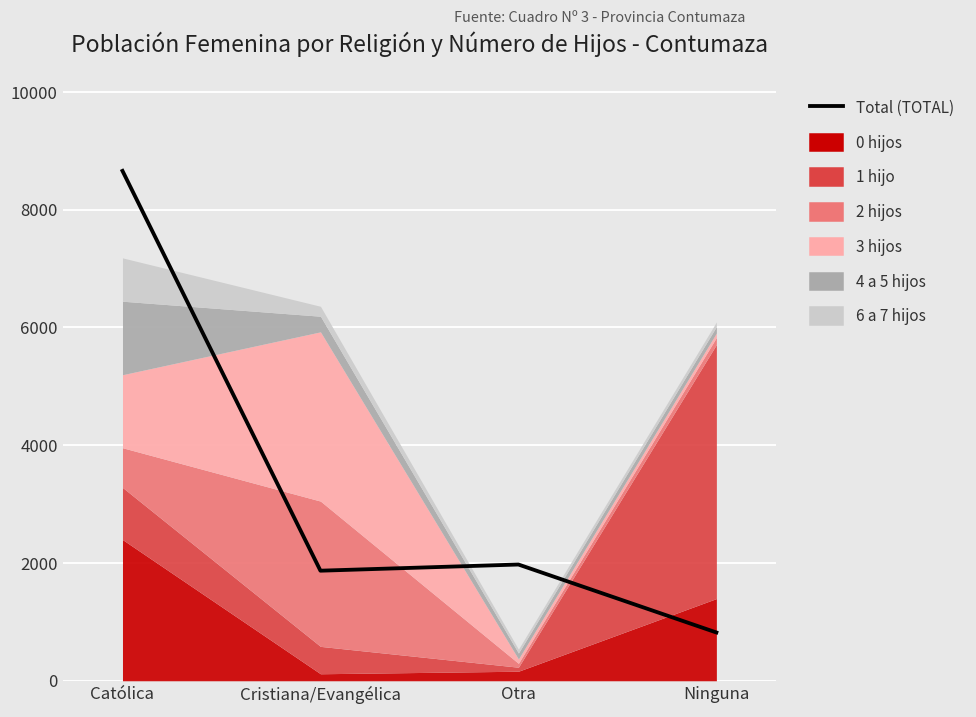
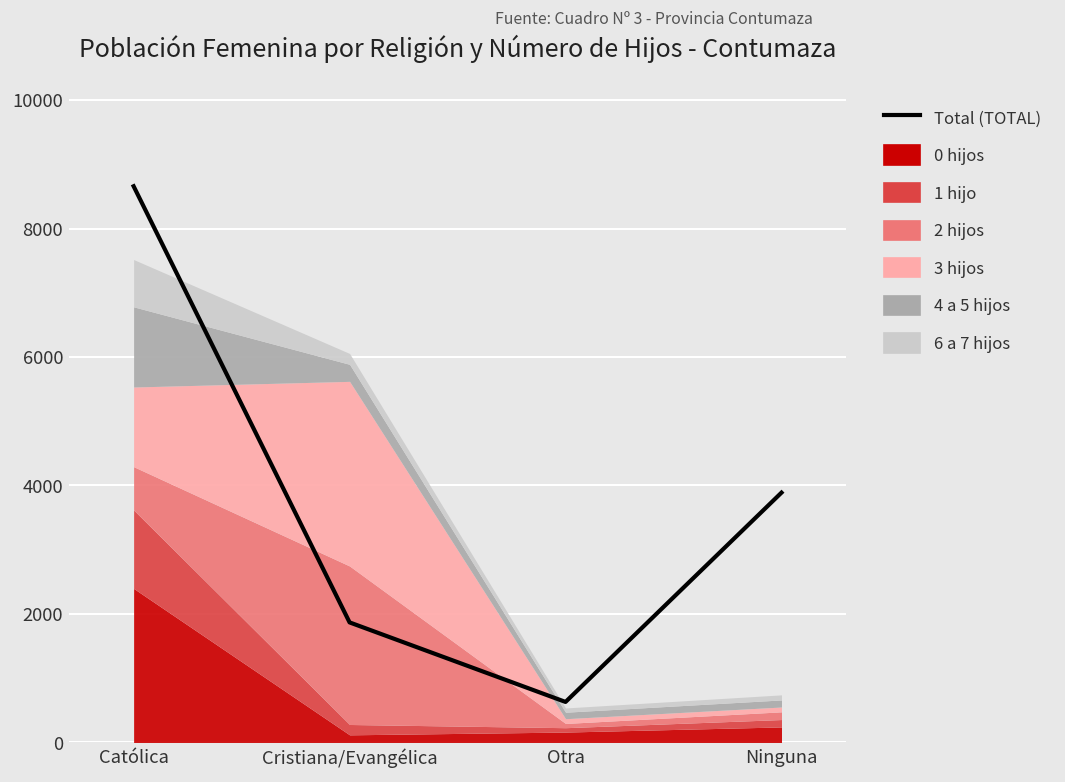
  {
    "Total (TOTAL)": {
      "Católica": 8700,
      "Cristiana/Evangélica": 1900,
-     "Otra": 2000,
-     "Ninguna": 800
+     "Otra": 600,
+     "Ninguna": 3900
    },
    "0 hijos": {
      "Católica": 2400,
      "Cristiana/Evangélica": 100,
      "Otra": 200,
-     "Ninguna": 1400
+     "Ninguna": 200
    },
    "1 hijo": {
-     "Católica": 900,
-     "Cristiana/Evangélica": 500,
+     "Católica": 1200,
+     "Cristiana/Evangélica": 200,
      "Otra": 100,
-     "Ninguna": 4300
+     "Ninguna": 100
    },
    "2 hijos": {
      "Católica": 700,
      "Cristiana/Evangélica": 2500,
      "Otra": 100,
      "Ninguna": 100
    },
    "3 hijos": {
      "Católica": 1200,
      "Cristiana/Evangélica": 2900,
      "Otra": 100,
      "Ninguna": 100
    }
  }
